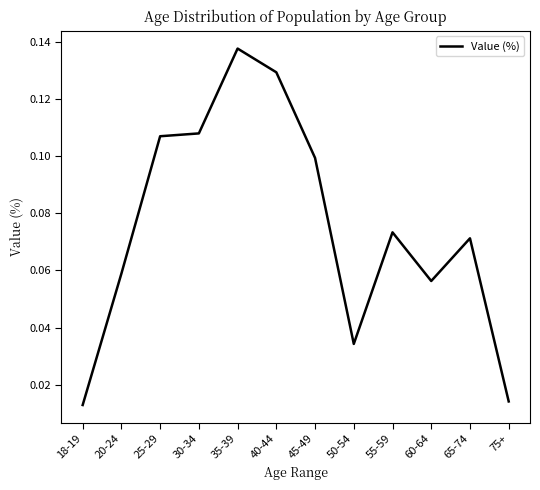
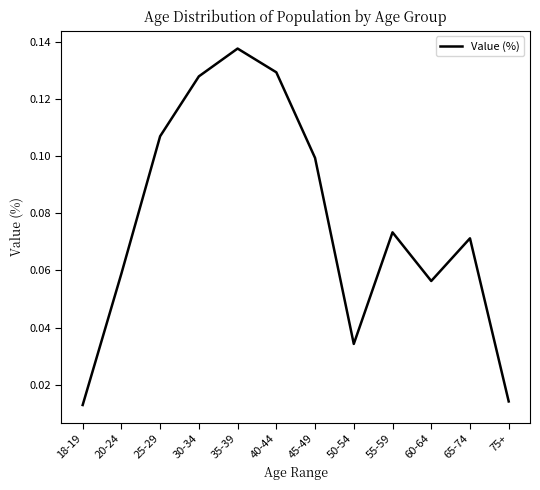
  {
    "18-19": 0.013,
    "20-24": 0.059,
    "25-29": 0.107,
-   "30-34": 0.108,
+   "30-34": 0.128,
    "35-39": 0.138,
    "40-44": 0.129,
    "45-49": 0.099,
    "50-54": 0.034,
    "55-59": 0.073,
    "60-64": 0.056,
    "65-74": 0.071,
    "75+": 0.014
  }
